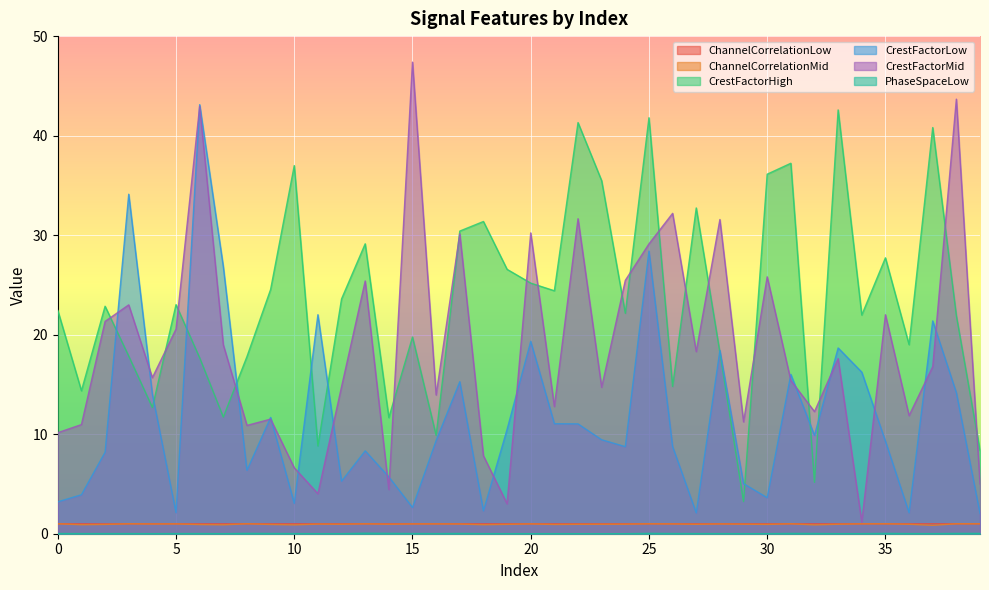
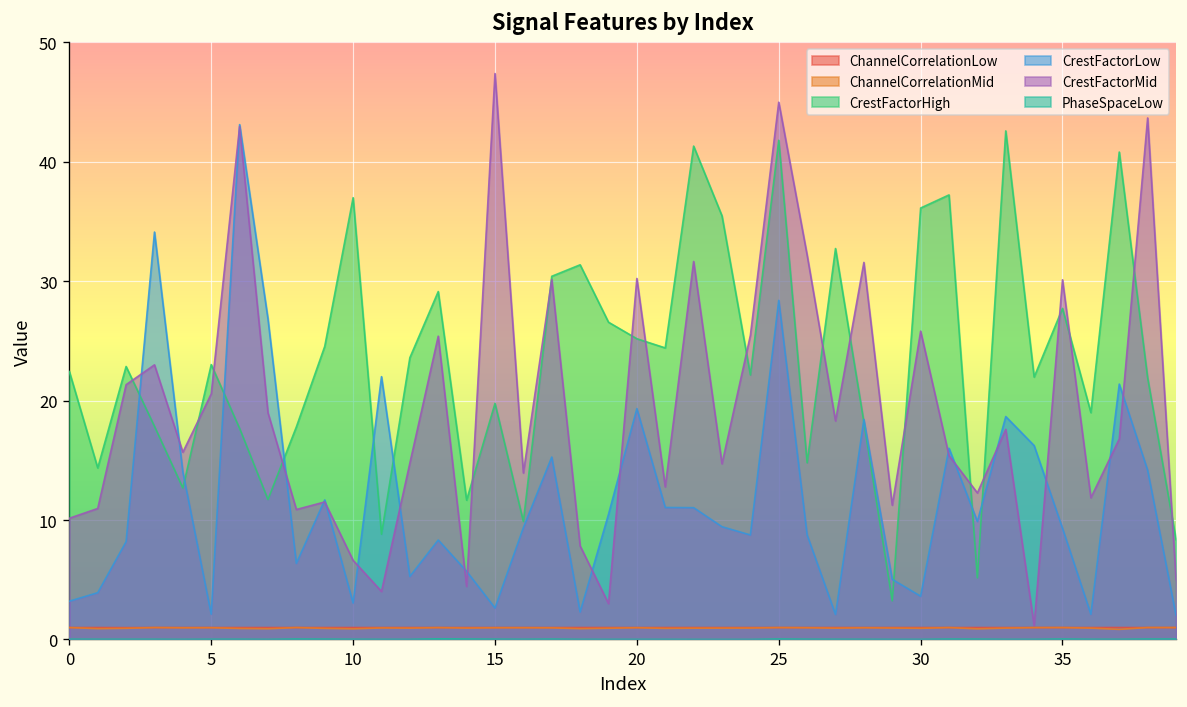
  {
    "CrestFactorLow": {
      "0": 3,
      "5": 2,
      "10": 3,
      "15": 3,
      "20": 19,
      "25": 28,
      "30": 4,
      "35": 9
    },
    "CrestFactorMid": {
      "0": 10,
      "5": 21,
      "10": 7,
      "15": 47,
      "20": 30,
-     "25": 29,
+     "25": 45,
      "30": 26,
-     "35": 22
+     "35": 30
    }
  }
